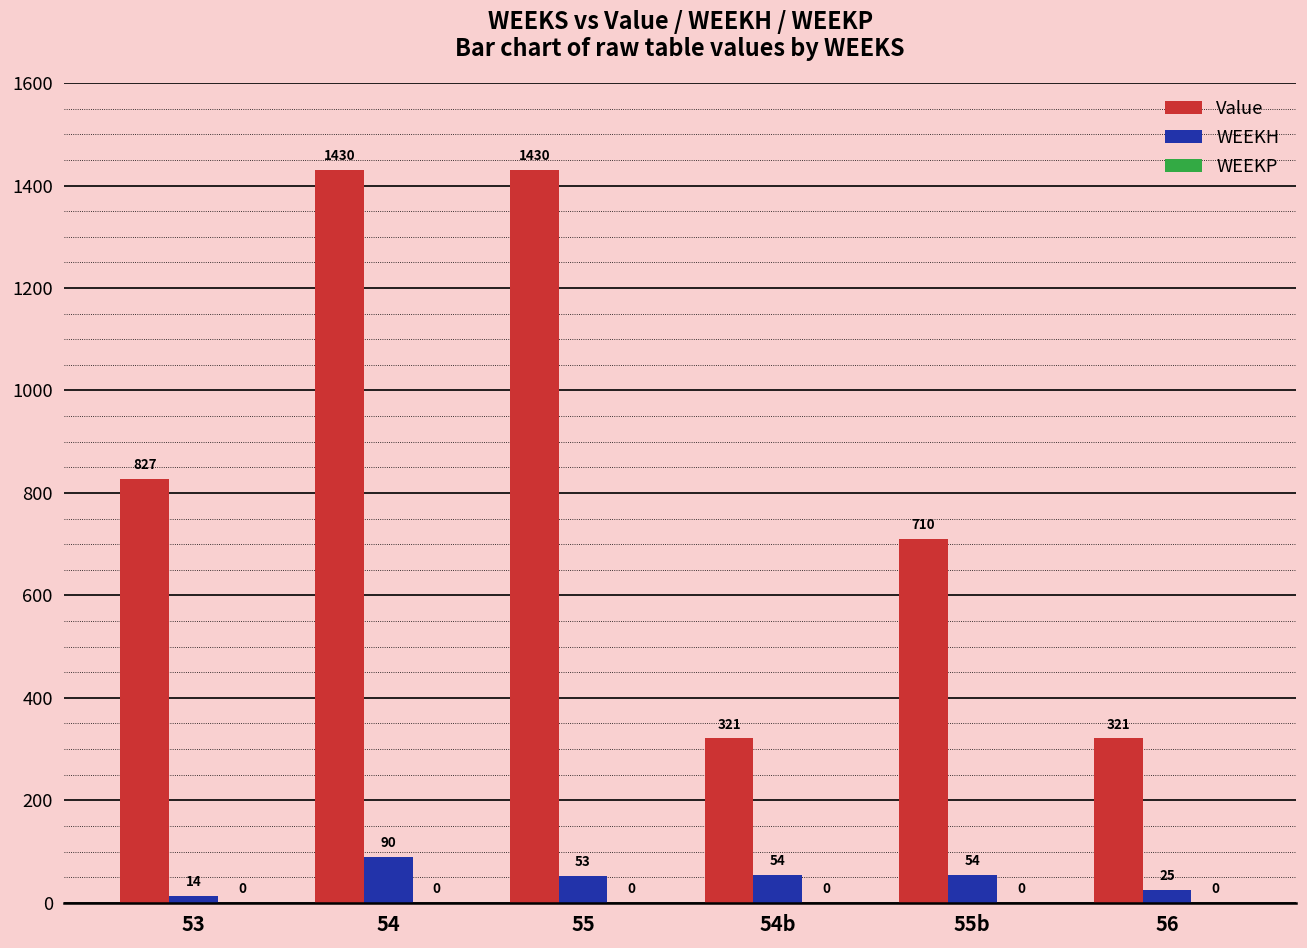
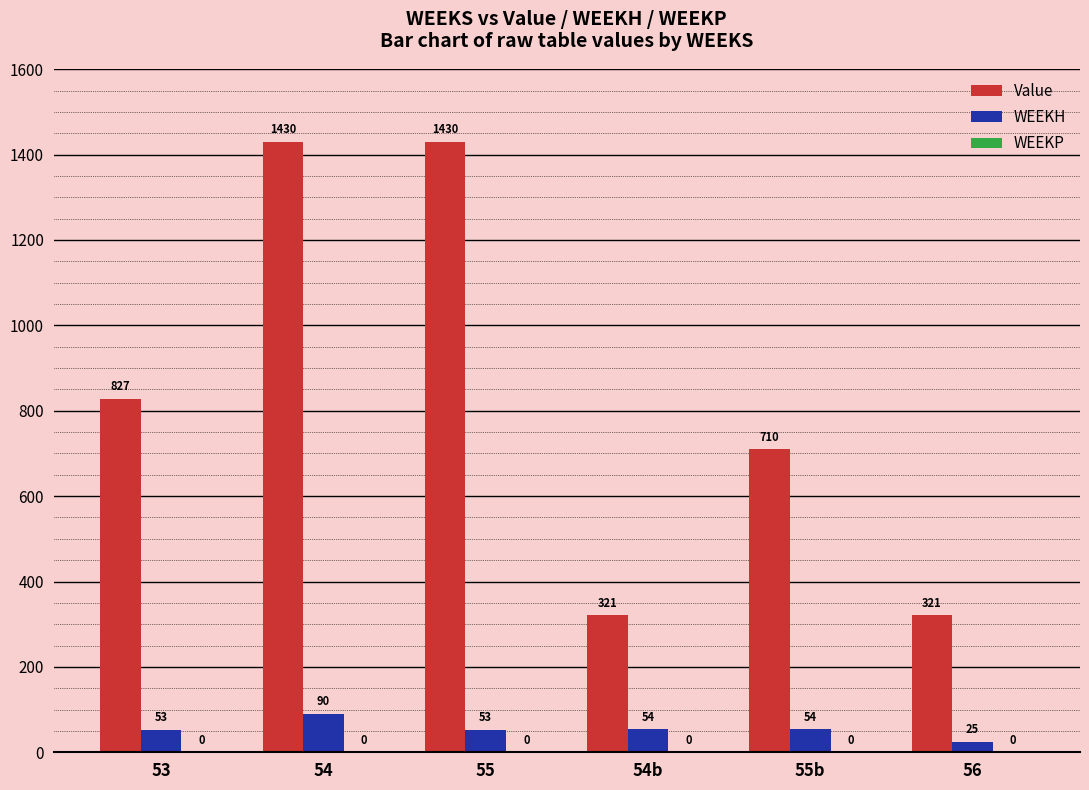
  {
    "Value": {
      "53": 827,
      "54": 1430,
      "55": 1430,
      "54b": 321,
      "55b": 710,
      "56": 321
    },
    "WEEKH": {
-     "53": 14,
+     "53": 53,
      "54": 90,
      "55": 53,
      "54b": 54,
      "55b": 54,
      "56": 25
    },
    "WEEKP": {
      "53": 0,
      "54": 0,
      "55": 0,
      "54b": 0,
      "55b": 0,
      "56": 0
    }
  }
